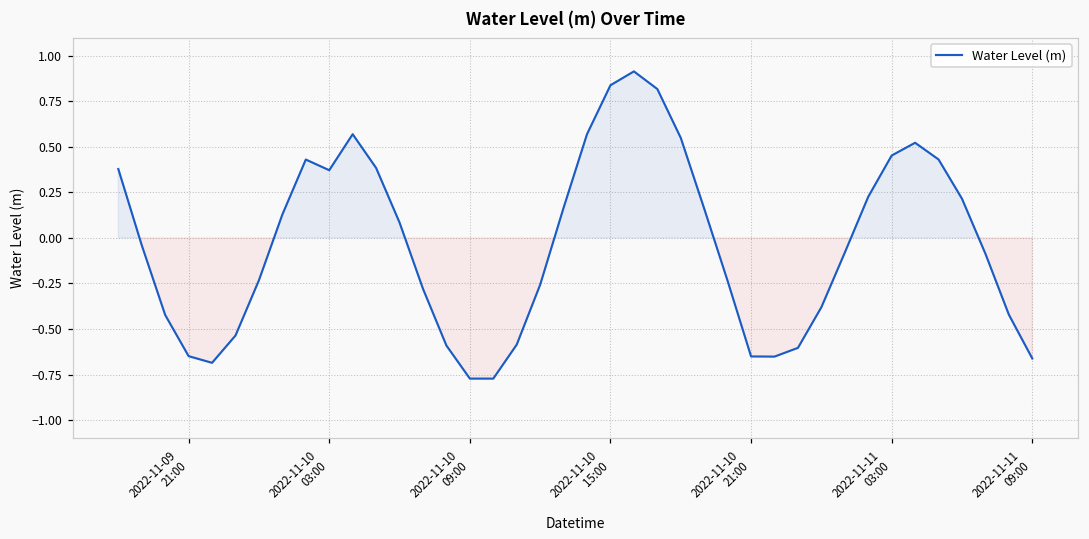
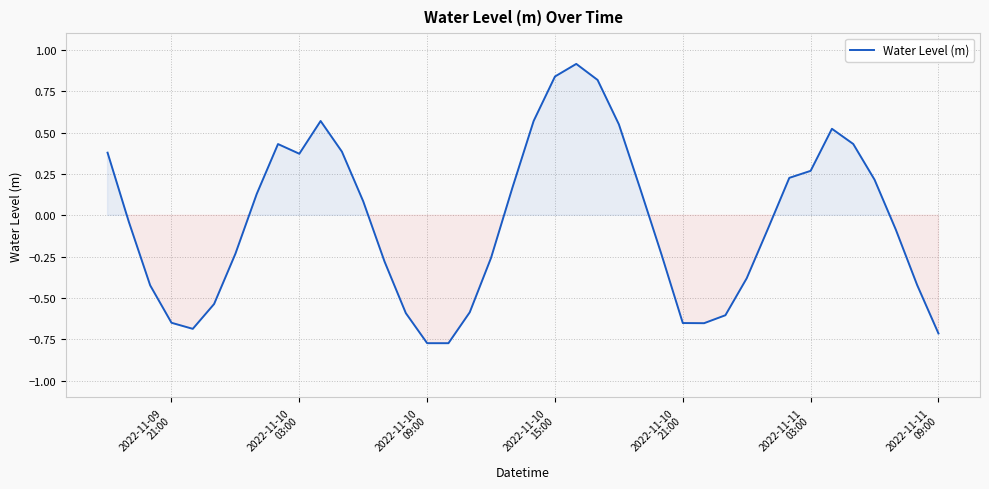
  {
    "2022-11-09 21:00": -0.65,
    "2022-11-10 03:00": 0.37,
    "2022-11-10 09:00": -0.77,
    "2022-11-10 15:00": 0.84,
    "2022-11-10 21:00": -0.65,
-   "2022-11-11 03:00": 0.45,
-   "2022-11-11 09:00": -0.66
+   "2022-11-11 03:00": 0.27,
+   "2022-11-11 09:00": -0.71
  }
